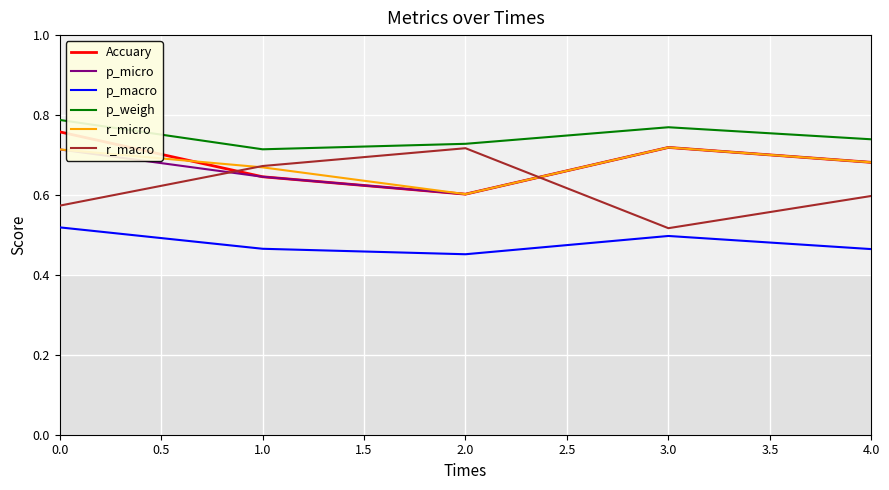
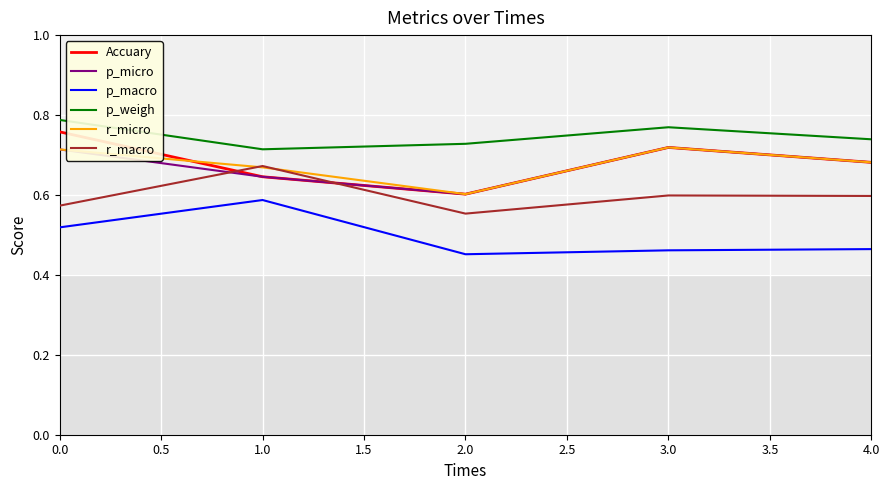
  {
    "Accuary": {
      "0.0": 0.76
    },
    "p_macro": {
      "0.0": 0.52,
-     "1.0": 0.47,
+     "1.0": 0.59,
      "2.0": 0.45,
-     "3.0": 0.50,
+     "3.0": 0.46,
      "4.0": 0.46
    },
    "p_weigh": {
      "0.0": 0.79,
      "1.0": 0.71,
      "2.0": 0.73,
      "3.0": 0.77,
      "4.0": 0.74
    },
    "r_macro": {
      "0.0": 0.57,
-     "2.0": 0.72,
-     "3.0": 0.52,
+     "2.0": 0.55,
+     "3.0": 0.60,
      "4.0": 0.60
    }
  }
